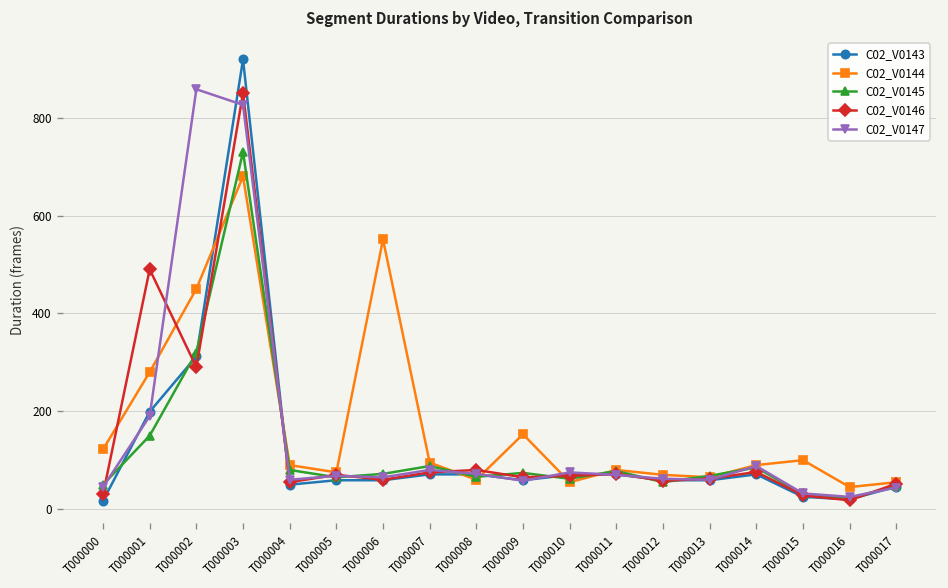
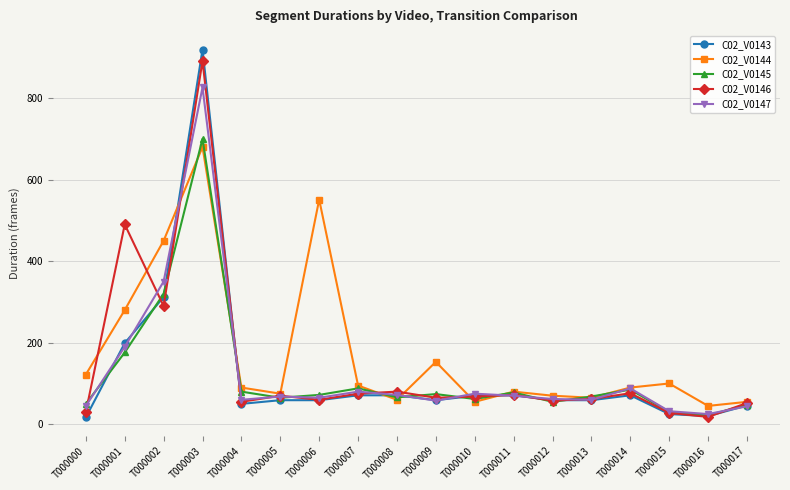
  {
    "C02_V0143": {
      "T000000": 20,
      "T000001": 200,
      "T000002": 310,
      "T000003": 920
    },
    "C02_V0144": {
      "T000000": 120,
      "T000001": 280,
      "T000002": 450,
      "T000003": 680,
      "T000004": 90,
      "T000006": 550,
      "T000007": 100,
      "T000009": 150,
      "T000010": 60,
      "T000012": 70,
      "T000015": 100,
      "T000016": 50
    },
    "C02_V0145": {
-     "T000001": 150,
+     "T000001": 180,
      "T000002": 320,
-     "T000003": 730,
+     "T000003": 700,
      "T000004": 80,
      "T000006": 70,
      "T000007": 90,
      "T000009": 70
    },
    "C02_V0146": {
      "T000000": 30,
      "T000001": 490,
      "T000002": 290,
-     "T000003": 850,
+     "T000003": 890,
      "T000008": 80
    },
    "C02_V0147": {
      "T000001": 190,
-     "T000002": 860,
+     "T000002": 350,
      "T000003": 830
    }
  }
